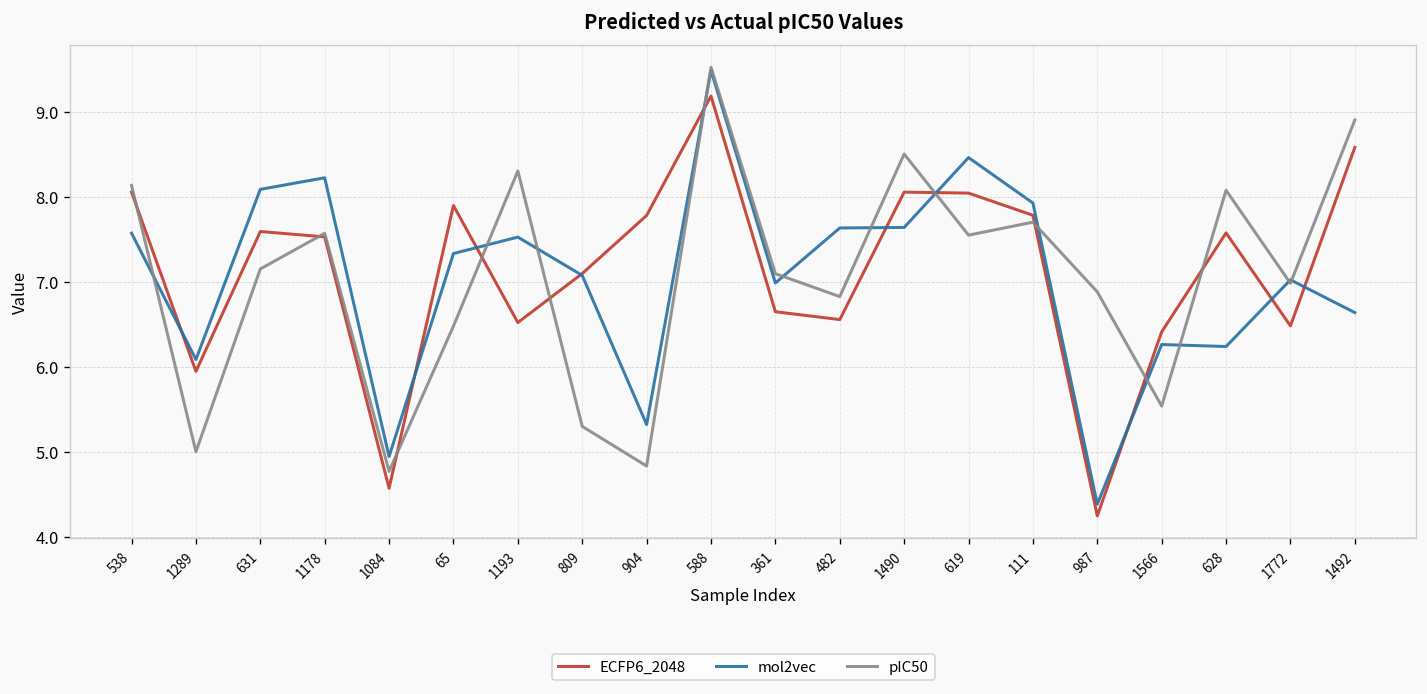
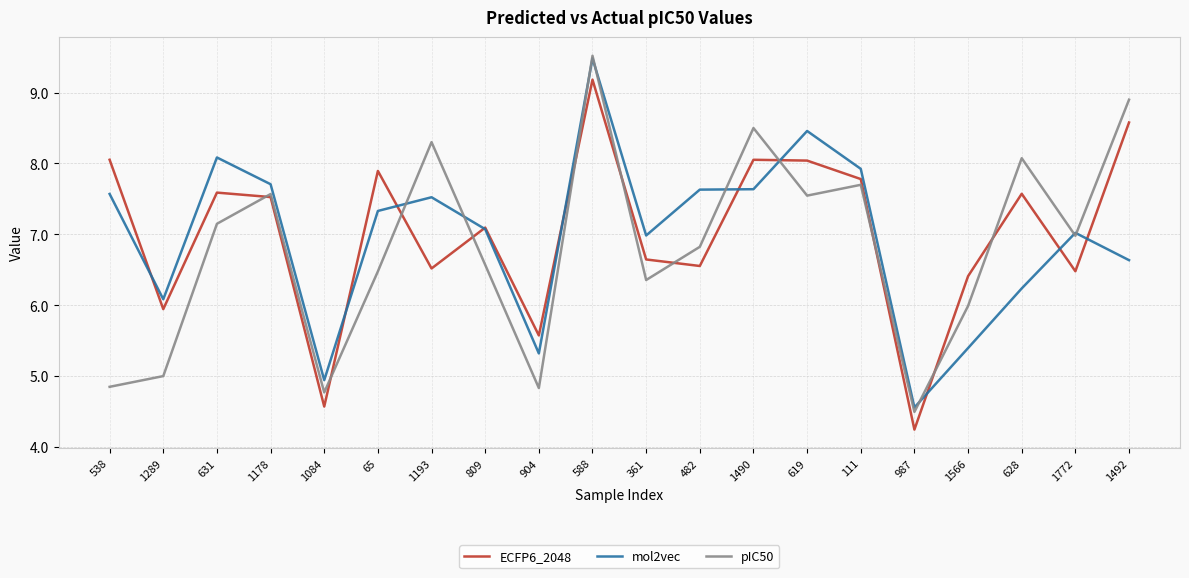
  {
    "ECFP6_2048": {
      "538": 8.1,
      "1289": 5.9,
      "631": 7.6,
      "1178": 7.5,
      "1084": 4.6,
      "65": 7.9,
      "1193": 6.5,
-     "904": 7.8,
+     "904": 5.6,
      "588": 9.2,
      "361": 6.6,
      "482": 6.6,
      "1490": 8.1,
      "619": 8.0,
      "111": 7.8,
      "987": 4.2,
      "1566": 6.4,
      "628": 7.6,
      "1772": 6.5,
      "1492": 8.6
    },
    "mol2vec": {
      "538": 7.6,
      "1289": 6.1,
      "631": 8.1,
-     "1178": 8.2,
+     "1178": 7.7,
      "1084": 4.9,
      "65": 7.3,
      "1193": 7.5,
      "904": 5.3,
      "588": 9.5,
      "361": 7.0,
      "482": 7.6,
      "1490": 7.6,
      "619": 8.5,
      "111": 7.9,
-     "987": 4.4,
-     "1566": 6.3,
+     "987": 4.6,
+     "1566": 5.4,
      "628": 6.2,
      "1772": 7.0,
      "1492": 6.6
    },
    "pIC50": {
-     "538": 8.1,
+     "538": 4.8,
      "1289": 5.0,
      "631": 7.1,
      "1178": 7.6,
      "1084": 4.8,
      "65": 6.5,
      "1193": 8.3,
-     "809": 5.3,
+     "809": 6.6,
      "904": 4.8,
      "588": 9.5,
-     "361": 7.1,
+     "361": 6.4,
      "482": 6.8,
      "1490": 8.5,
      "619": 7.5,
      "111": 7.7,
-     "987": 6.9,
-     "1566": 5.5,
+     "987": 4.5,
+     "1566": 6.0,
      "628": 8.1,
      "1772": 7.0,
      "1492": 8.9
    }
  }
